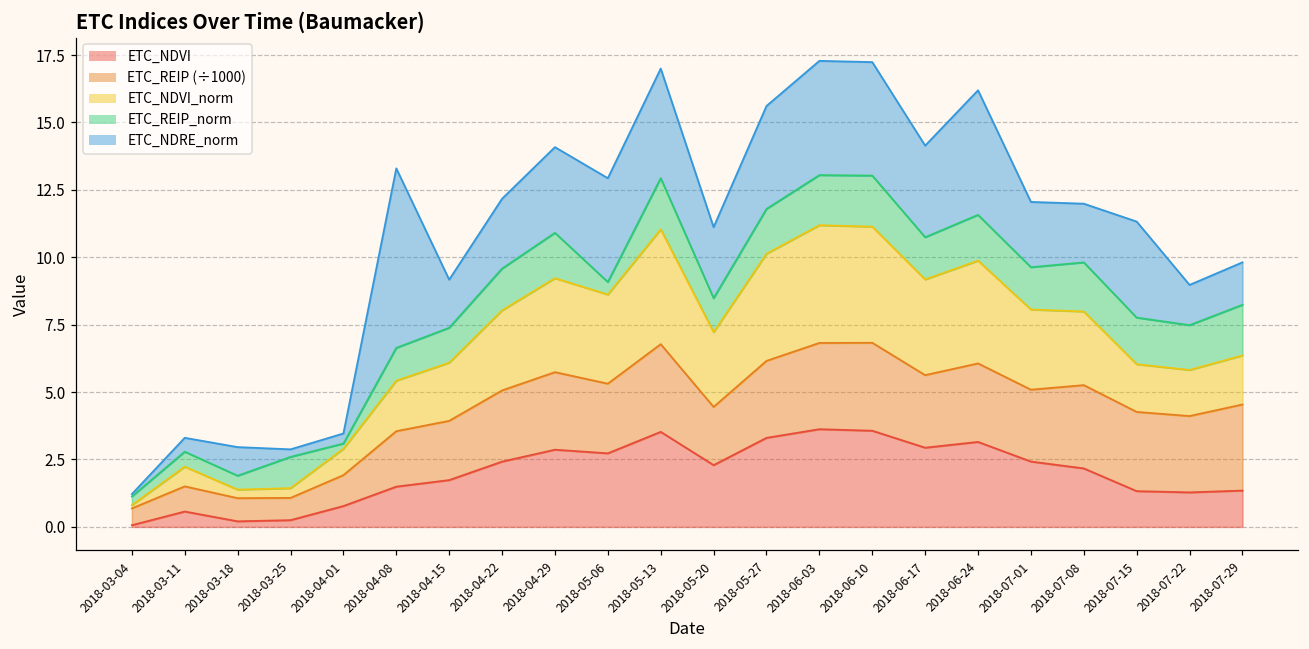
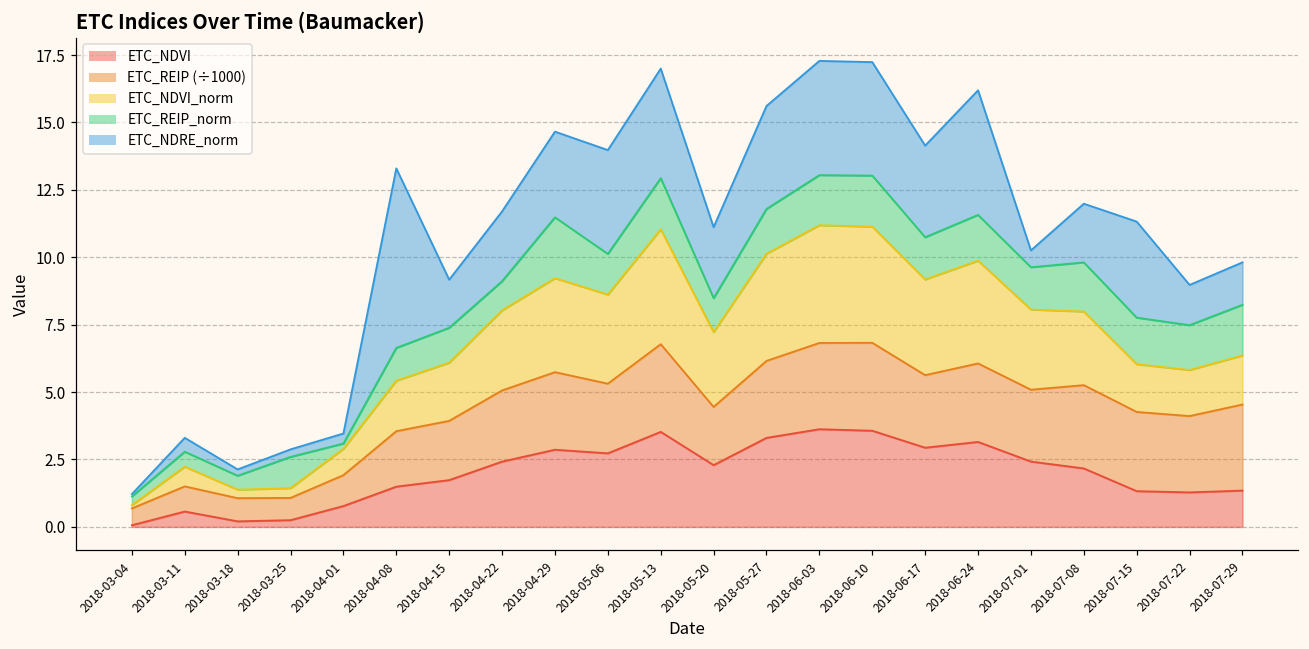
  {
    "ETC_REIP_norm": {
      "2018-03-11": 0.6,
      "2018-03-18": 0.5,
      "2018-03-25": 1.2,
      "2018-04-01": 0.2,
      "2018-04-08": 1.2,
      "2018-04-15": 1.3,
-     "2018-04-22": 1.5,
-     "2018-04-29": 1.7,
-     "2018-05-06": 0.5,
+     "2018-04-22": 1.1,
+     "2018-04-29": 2.3,
+     "2018-05-06": 1.5,
      "2018-05-13": 1.9,
      "2018-05-20": 1.3,
      "2018-05-27": 1.7,
      "2018-06-03": 1.9,
      "2018-06-10": 1.9,
      "2018-06-17": 1.6,
      "2018-06-24": 1.7,
      "2018-07-01": 1.6,
      "2018-07-08": 1.8,
      "2018-07-15": 1.7,
      "2018-07-22": 1.7,
      "2018-07-29": 1.9
    },
    "ETC_NDRE_norm": {
      "2018-03-11": 0.5,
-     "2018-03-18": 1.1,
+     "2018-03-18": 0.2,
      "2018-03-25": 0.3,
      "2018-04-01": 0.4,
      "2018-04-08": 6.7,
      "2018-04-15": 1.8,
      "2018-04-22": 2.6,
      "2018-04-29": 3.2,
      "2018-05-06": 3.9,
      "2018-05-13": 4.1,
      "2018-05-20": 2.6,
      "2018-05-27": 3.8,
      "2018-06-03": 4.2,
      "2018-06-10": 4.2,
      "2018-06-17": 3.4,
      "2018-06-24": 4.6,
-     "2018-07-01": 2.4,
+     "2018-07-01": 0.6,
      "2018-07-08": 2.2,
      "2018-07-15": 3.6,
      "2018-07-22": 1.5,
      "2018-07-29": 1.6
    }
  }
